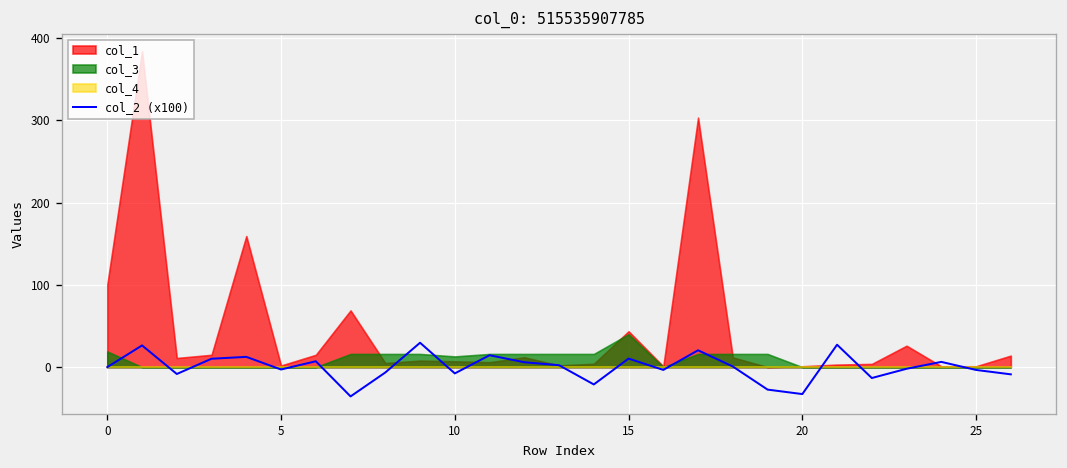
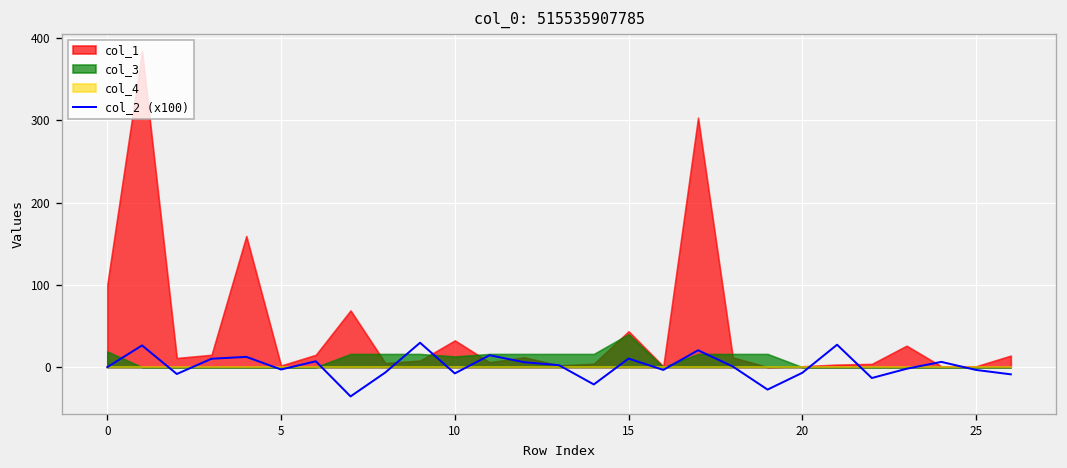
  {
    "col_1": {
      "0": 100,
-     "10": 10
+     "10": 30
    },
    "col_2 (x100)": {
      "10": -10,
      "15": 10,
-     "20": -30
+     "20": -10
    },
    "col_3": {
      "0": 20,
      "10": 10
    },
    "col_4": {
      "10": 0,
      "15": 0
    }
  }
